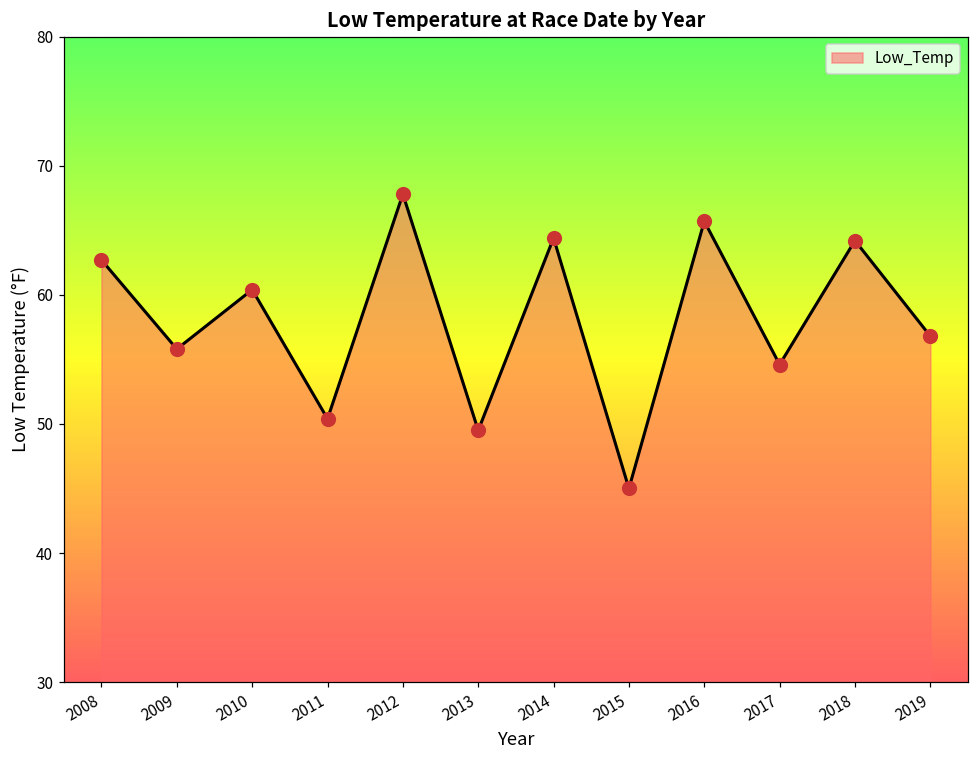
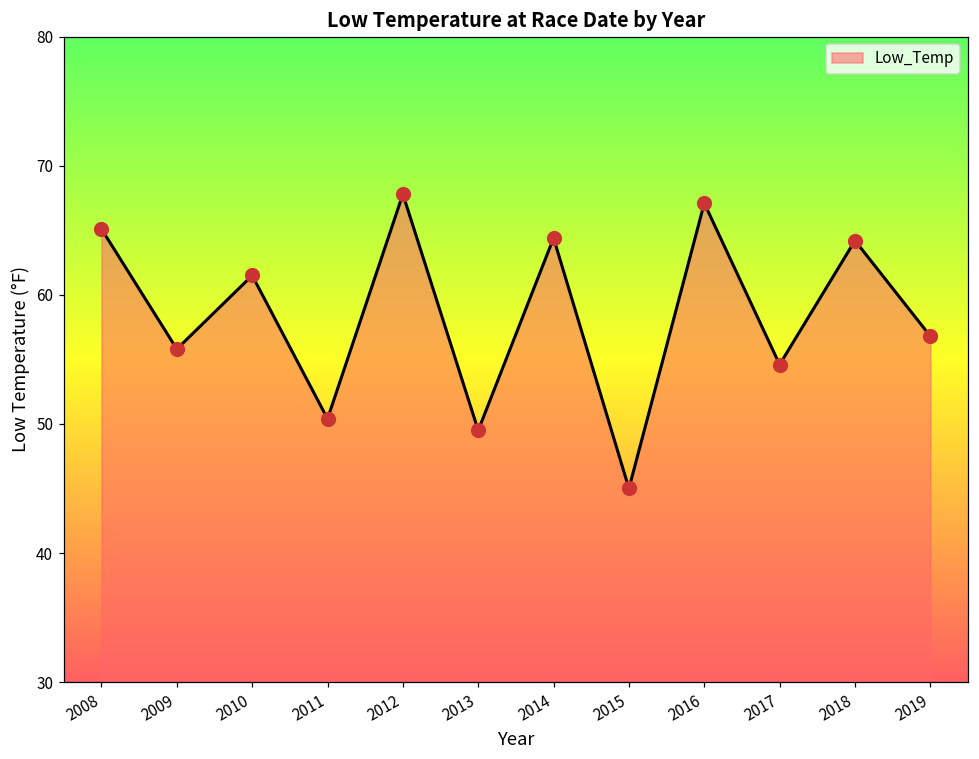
  {
-   "2008": 62.7,
+   "2008": 65.1,
    "2009": 55.8,
-   "2010": 60.4,
+   "2010": 61.5,
    "2011": 50.4,
    "2012": 67.8,
    "2013": 49.5,
    "2014": 64.4,
    "2015": 45.0,
-   "2016": 65.7,
+   "2016": 67.1,
    "2017": 54.6,
    "2018": 64.2,
    "2019": 56.8
  }
